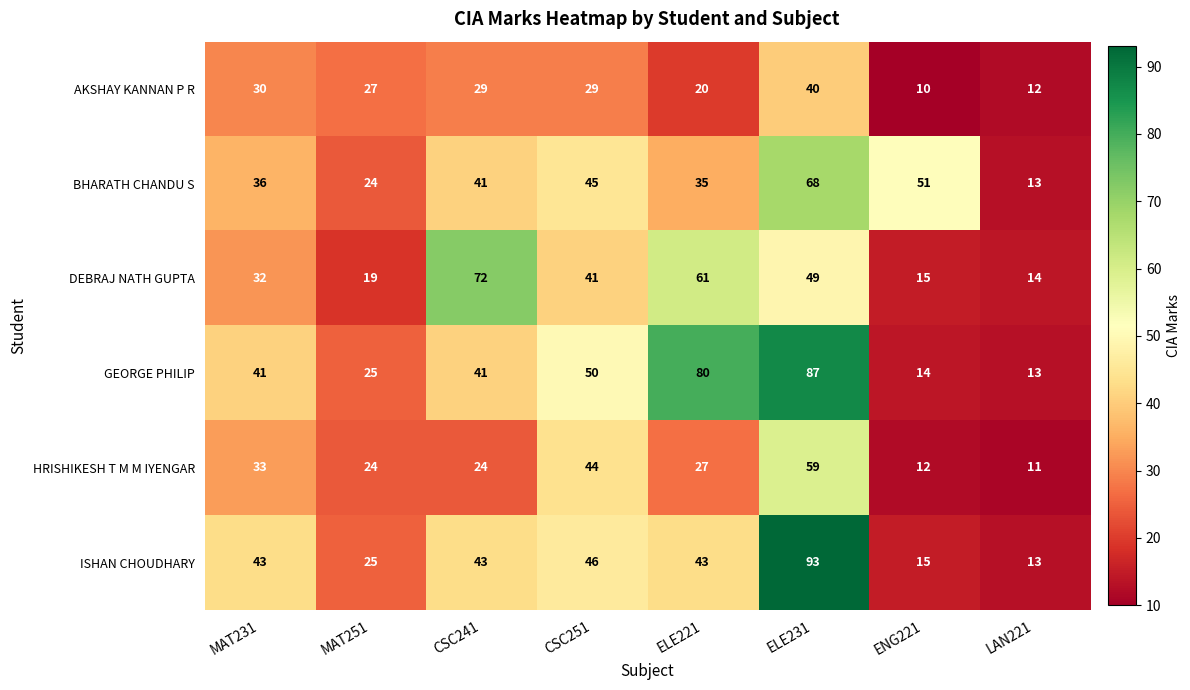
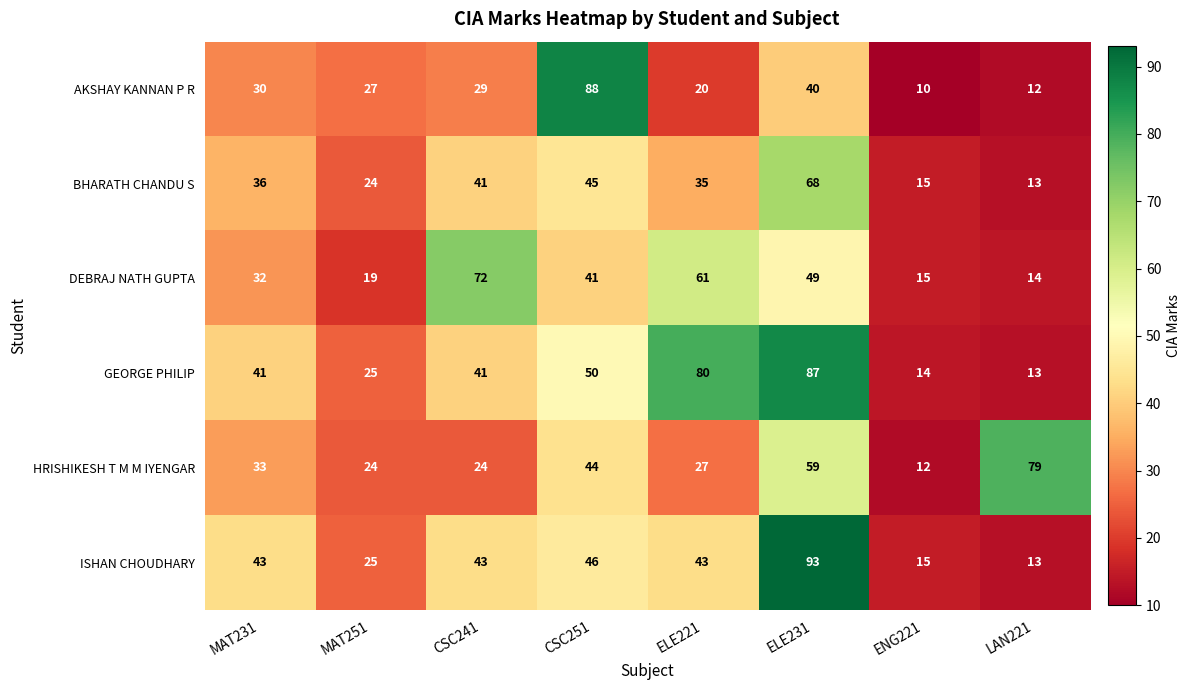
  {
    "AKSHAY KANNAN P R": {
      "MAT231": 30,
      "MAT251": 27,
      "CSC241": 29,
-     "CSC251": 29,
+     "CSC251": 88,
      "ELE221": 20,
      "ELE231": 40,
      "ENG221": 10,
      "LAN221": 12
    },
    "BHARATH CHANDU S": {
      "MAT231": 36,
      "MAT251": 24,
      "CSC241": 41,
      "CSC251": 45,
      "ELE221": 35,
      "ELE231": 68,
-     "ENG221": 51,
+     "ENG221": 15,
      "LAN221": 13
    },
    "DEBRAJ NATH GUPTA": {
      "MAT231": 32,
      "MAT251": 19,
      "CSC241": 72,
      "CSC251": 41,
      "ELE221": 61,
      "ELE231": 49,
      "ENG221": 15,
      "LAN221": 14
    },
    "GEORGE PHILIP": {
      "MAT231": 41,
      "MAT251": 25,
      "CSC241": 41,
      "CSC251": 50,
      "ELE221": 80,
      "ELE231": 87,
      "ENG221": 14,
      "LAN221": 13
    },
    "HRISHIKESH T M M IYENGAR": {
      "MAT231": 33,
      "MAT251": 24,
      "CSC241": 24,
      "CSC251": 44,
      "ELE221": 27,
      "ELE231": 59,
      "ENG221": 12,
-     "LAN221": 11
+     "LAN221": 79
    },
    "ISHAN CHOUDHARY": {
      "MAT231": 43,
      "MAT251": 25,
      "CSC241": 43,
      "CSC251": 46,
      "ELE221": 43,
      "ELE231": 93,
      "ENG221": 15,
      "LAN221": 13
    }
  }
